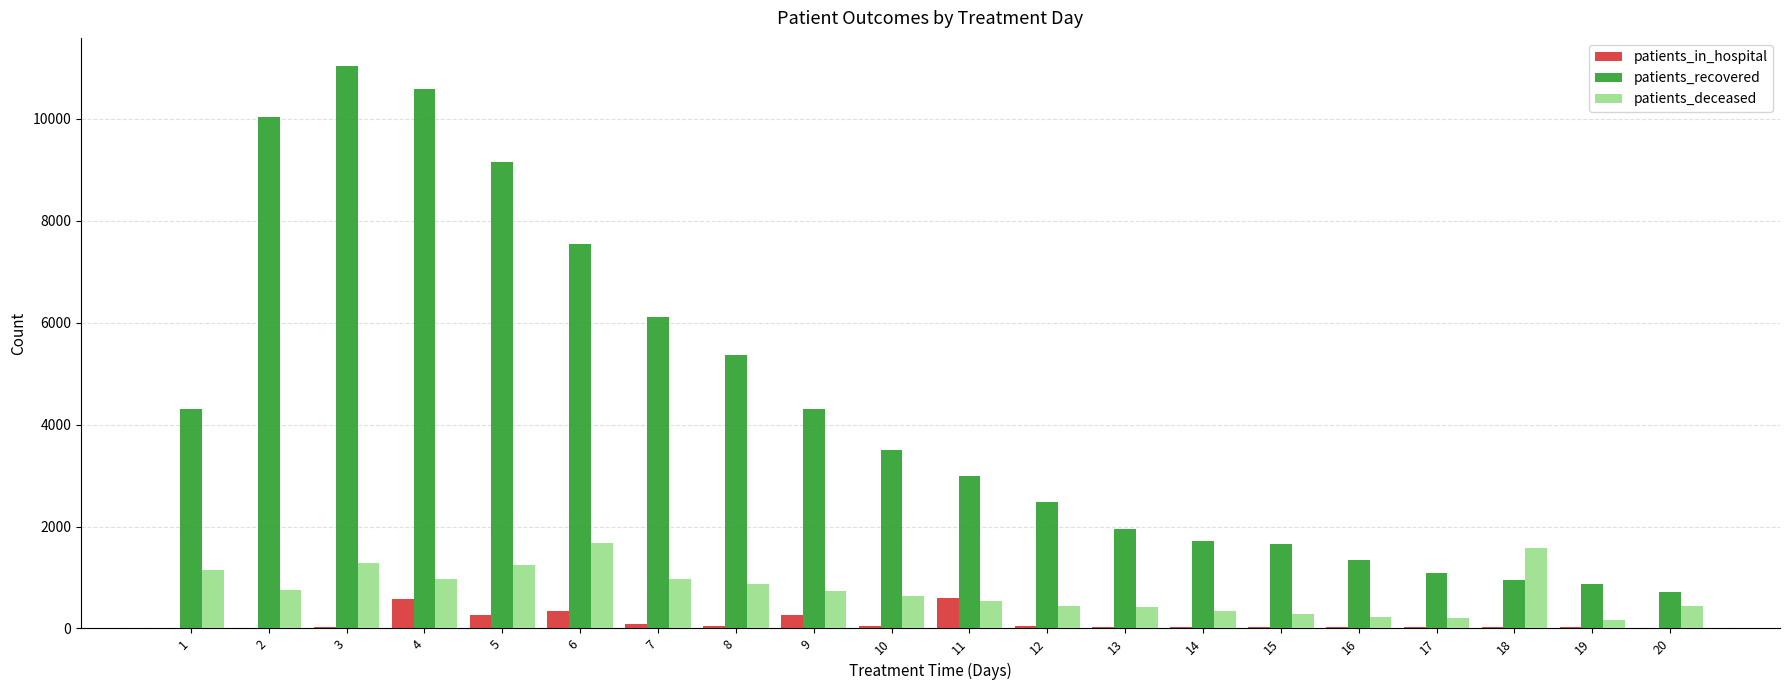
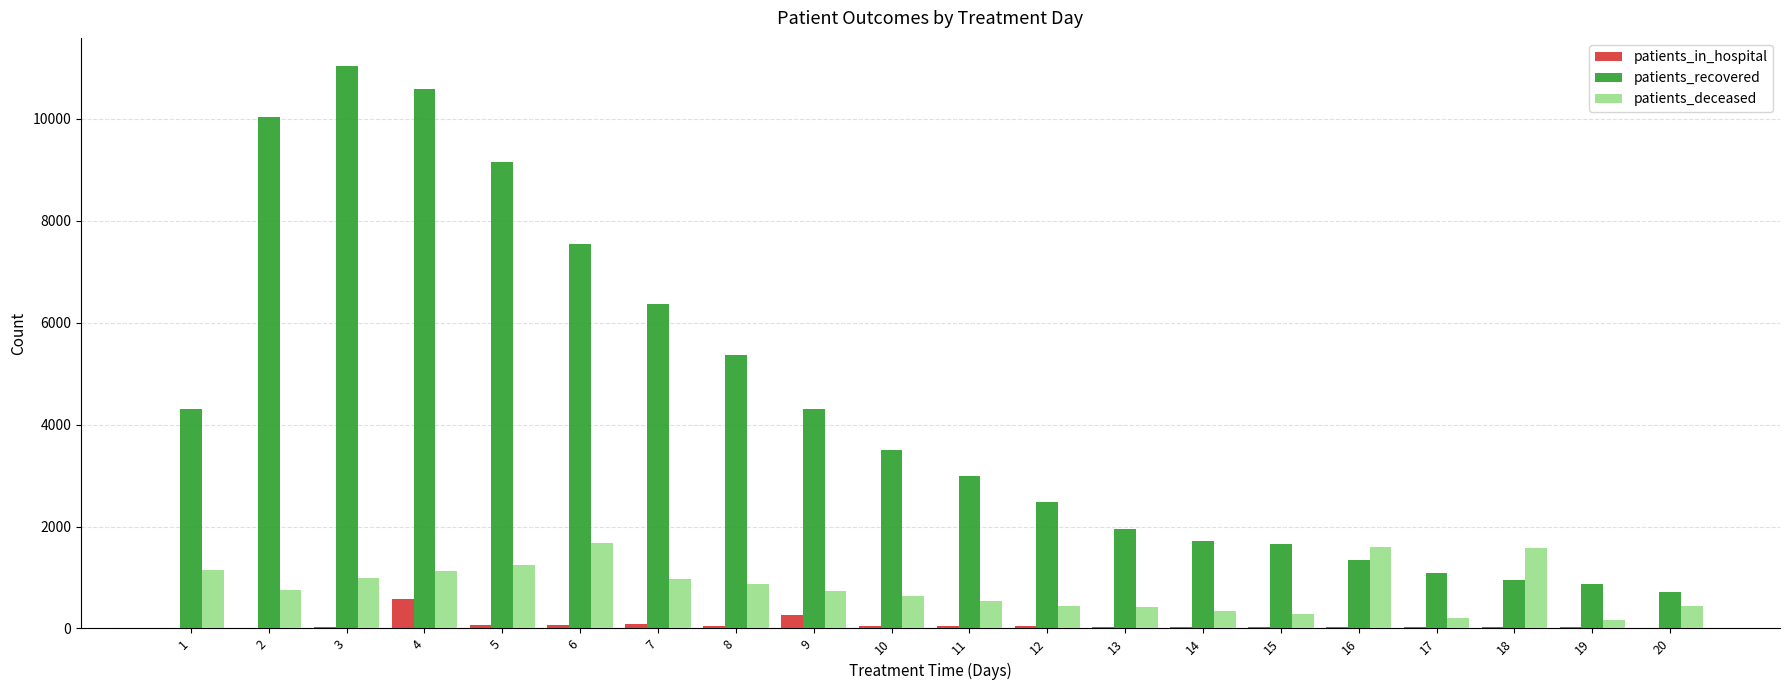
  {
    "patients_in_hospital": {
      "4": 600,
-     "5": 300,
-     "6": 300,
+     "5": 100,
+     "6": 100,
      "7": 100,
      "9": 300,
-     "11": 600
+     "11": 0
    },
    "patients_recovered": {
      "1": 4300,
      "2": 10000,
      "3": 11000,
      "4": 10600,
      "5": 9100,
      "6": 7600,
-     "7": 6100,
+     "7": 6400,
      "8": 5400,
      "9": 4300,
      "10": 3500,
      "11": 3000,
      "12": 2500,
      "13": 2000,
      "14": 1700,
      "15": 1700,
      "16": 1300,
      "17": 1100,
      "18": 900,
      "19": 900,
      "20": 700
    },
    "patients_deceased": {
      "1": 1200,
      "2": 700,
-     "3": 1300,
-     "4": 1000,
+     "3": 1000,
+     "4": 1100,
      "5": 1200,
      "6": 1700,
      "7": 1000,
      "8": 900,
      "9": 700,
      "10": 600,
      "11": 500,
      "12": 400,
      "13": 400,
      "14": 300,
      "15": 300,
-     "16": 200,
+     "16": 1600,
      "17": 200,
      "18": 1600,
      "19": 200,
      "20": 400
    }
  }
